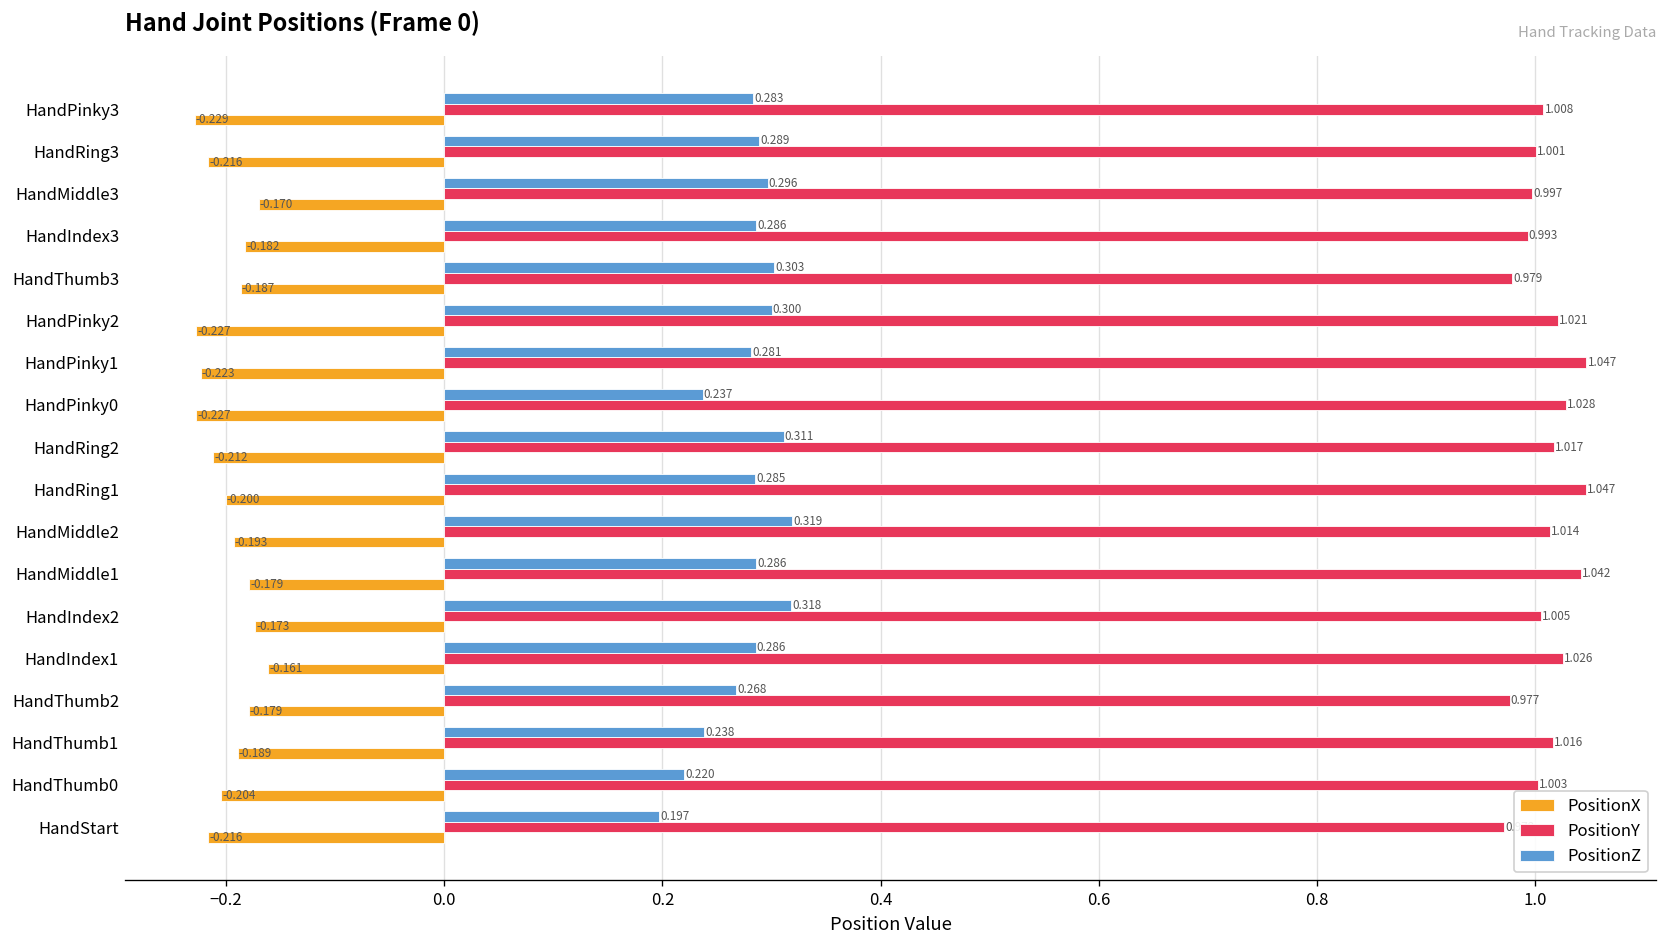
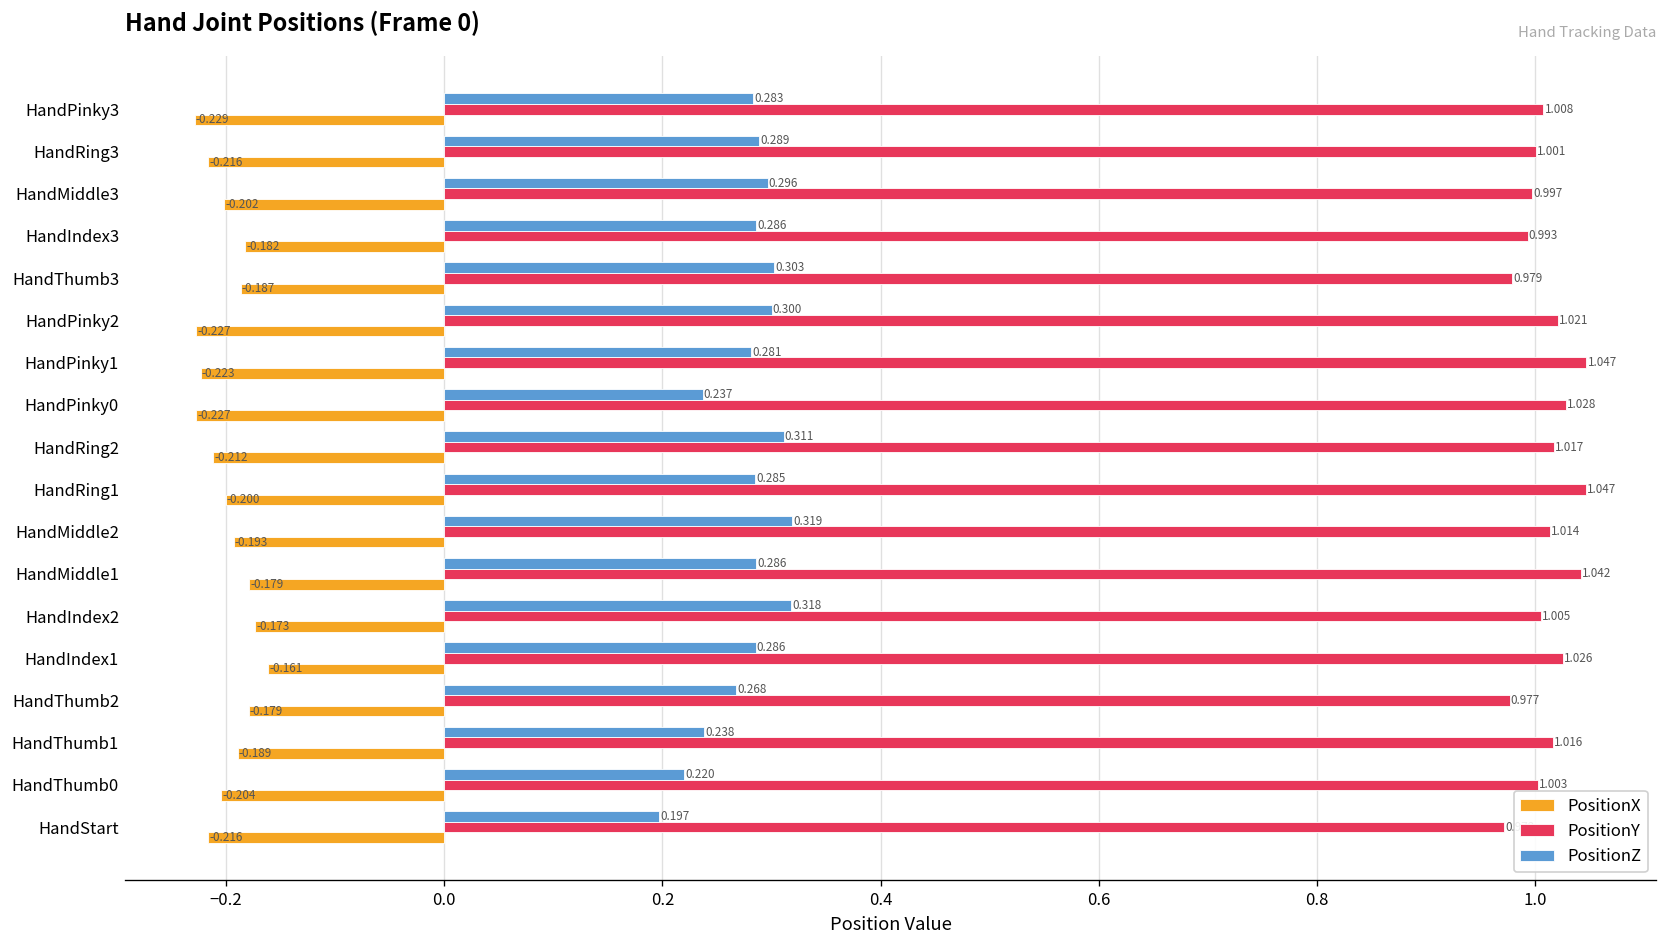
  {
    "PositionX": {
      "HandPinky3": -0.229,
      "HandRing3": -0.216,
-     "HandMiddle3": -0.170,
+     "HandMiddle3": -0.202,
      "HandIndex3": -0.182,
      "HandThumb3": -0.187,
      "HandPinky2": -0.227,
      "HandPinky1": -0.223,
      "HandPinky0": -0.227,
      "HandRing2": -0.212,
      "HandRing1": -0.200,
      "HandMiddle2": -0.193,
      "HandMiddle1": -0.179,
      "HandIndex2": -0.173,
      "HandIndex1": -0.161,
      "HandThumb2": -0.179,
      "HandThumb1": -0.189,
      "HandThumb0": -0.204,
      "HandStart": -0.216
    },
    "PositionY": {
      "HandPinky3": 1.008,
      "HandRing3": 1.001,
      "HandMiddle3": 0.997,
      "HandIndex3": 0.993,
      "HandThumb3": 0.979,
      "HandPinky2": 1.021,
      "HandPinky1": 1.047,
      "HandPinky0": 1.028,
      "HandRing2": 1.017,
      "HandRing1": 1.047,
      "HandMiddle2": 1.014,
      "HandMiddle1": 1.042,
      "HandIndex2": 1.005,
      "HandIndex1": 1.026,
      "HandThumb2": 0.977,
      "HandThumb1": 1.016,
      "HandThumb0": 1.003
    },
    "PositionZ": {
      "HandPinky3": 0.283,
      "HandRing3": 0.289,
      "HandMiddle3": 0.296,
      "HandIndex3": 0.286,
      "HandThumb3": 0.303,
      "HandPinky2": 0.300,
      "HandPinky1": 0.281,
      "HandPinky0": 0.237,
      "HandRing2": 0.311,
      "HandRing1": 0.285,
      "HandMiddle2": 0.319,
      "HandMiddle1": 0.286,
      "HandIndex2": 0.318,
      "HandIndex1": 0.286,
      "HandThumb2": 0.268,
      "HandThumb1": 0.238,
      "HandThumb0": 0.220,
      "HandStart": 0.197
    }
  }
